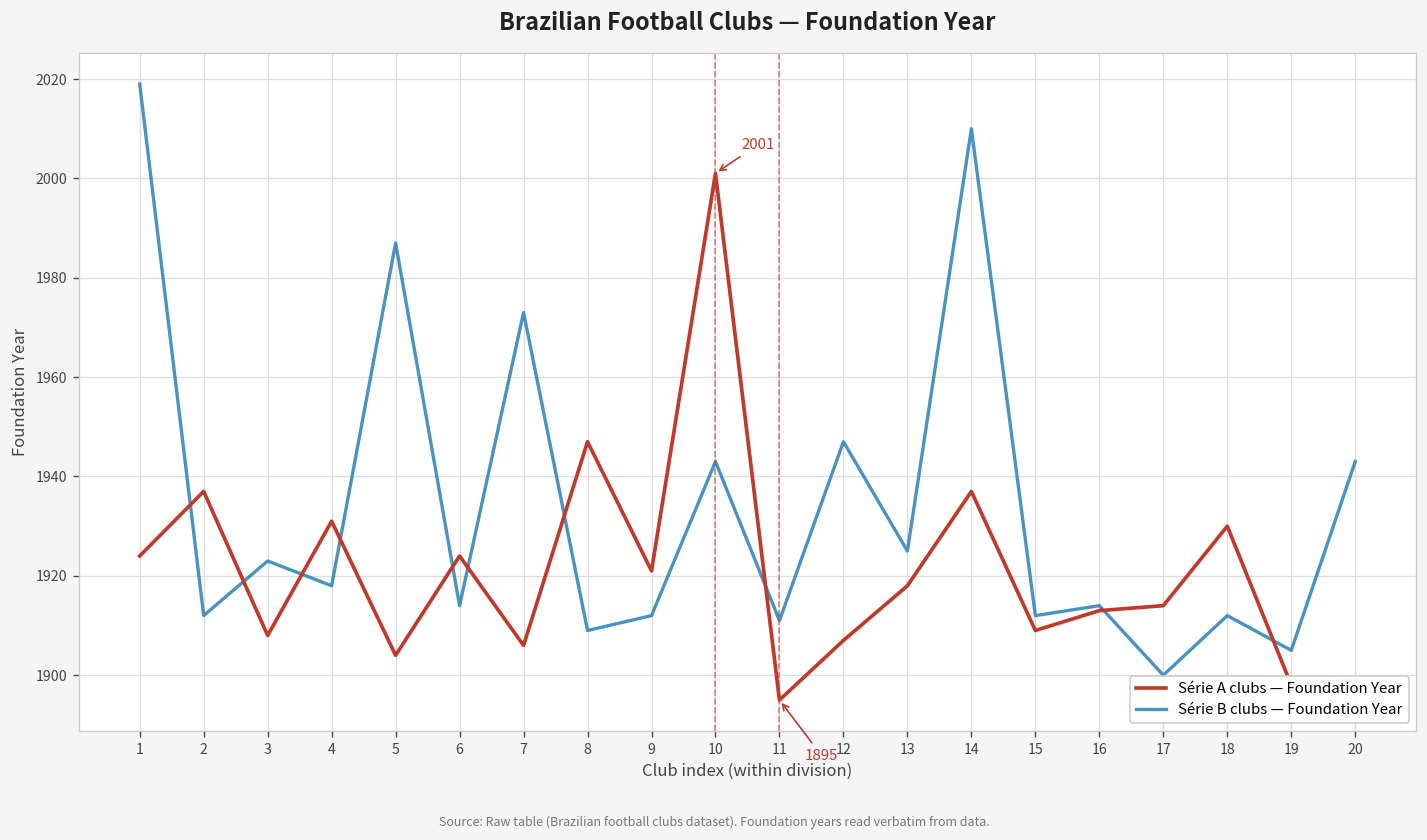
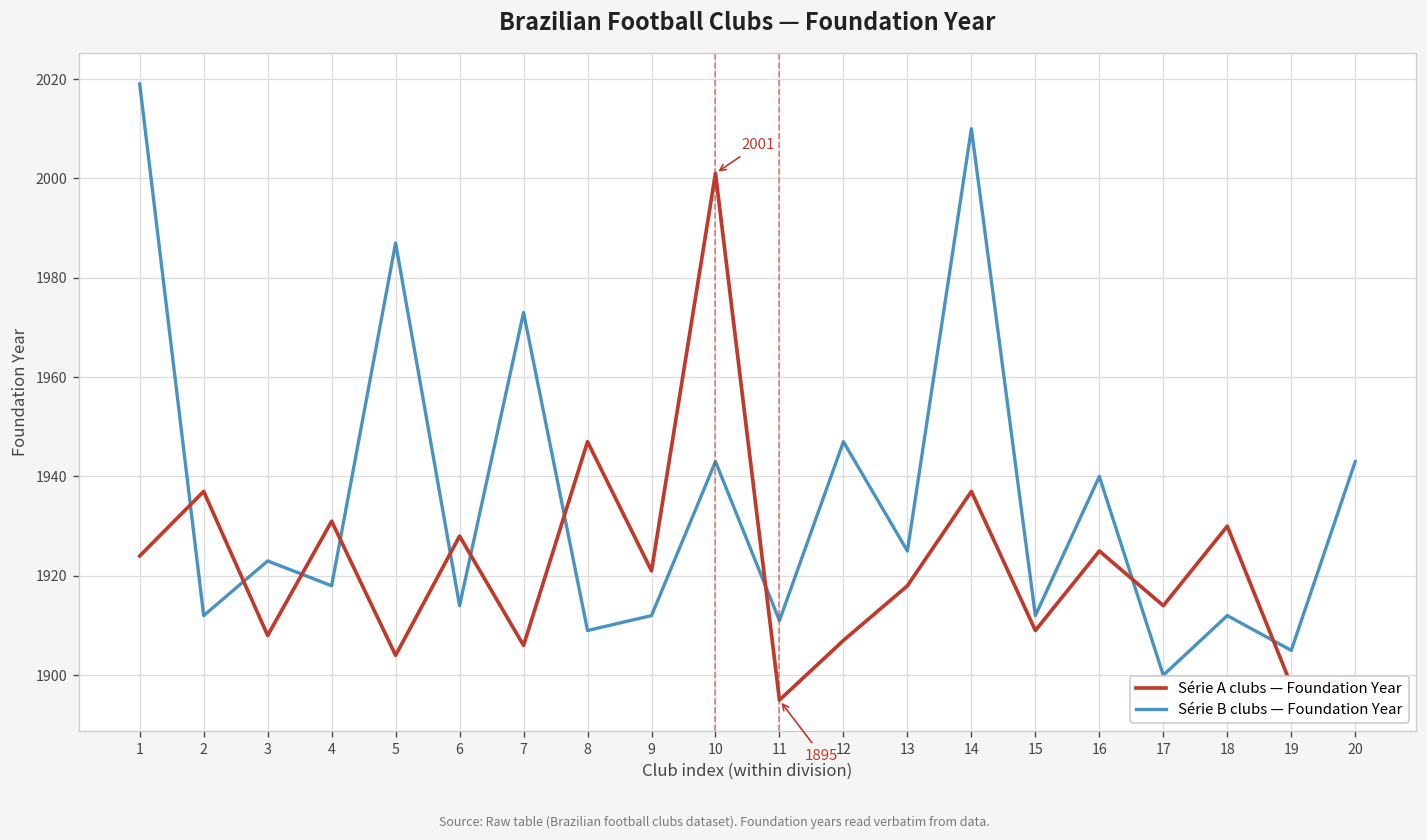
  {
    "Série A clubs — Foundation Year": {
      "1": 1924,
      "2": 1937,
      "3": 1908,
      "4": 1931,
      "5": 1904,
-     "6": 1924,
+     "6": 1928,
      "7": 1906,
      "8": 1947,
      "9": 1921,
      "12": 1907,
      "13": 1918,
      "14": 1937,
      "15": 1909,
-     "16": 1913,
+     "16": 1925,
      "17": 1914,
      "18": 1930
    },
    "Série B clubs — Foundation Year": {
      "1": 2019,
      "2": 1912,
      "3": 1923,
      "4": 1918,
      "5": 1987,
      "6": 1914,
      "7": 1973,
      "8": 1909,
      "9": 1912,
      "10": 1943,
      "11": 1911,
      "12": 1947,
      "13": 1925,
      "14": 2010,
      "15": 1912,
-     "16": 1914,
+     "16": 1940,
      "18": 1912,
      "19": 1905,
      "20": 1943
    }
  }
